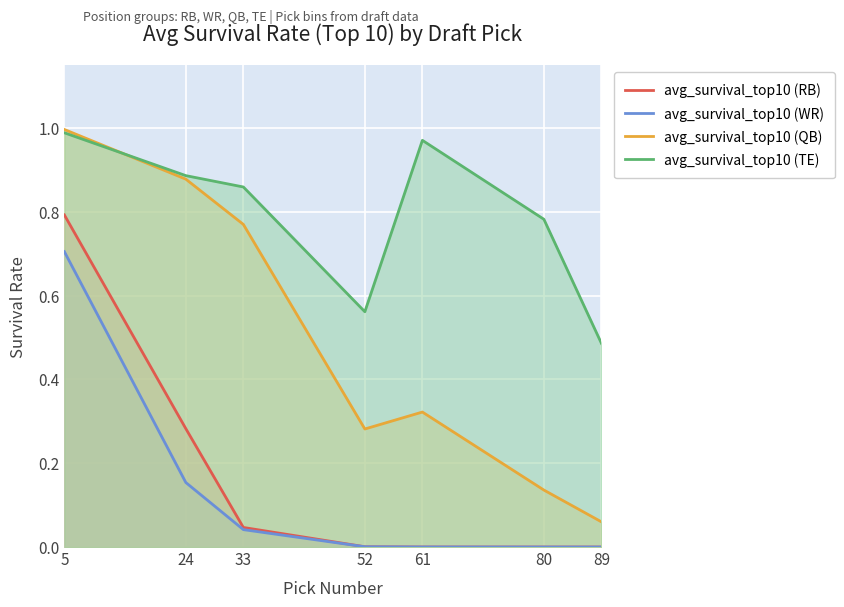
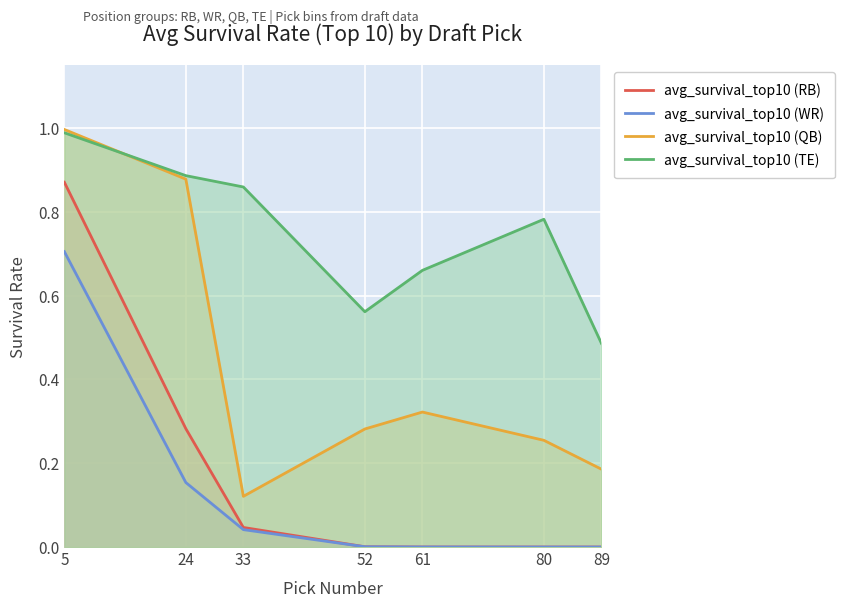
  {
    "avg_survival_top10 (RB)": {
-     "5": 0.79,
+     "5": 0.87,
      "24": 0.28
    },
    "avg_survival_top10 (WR)": {
      "5": 0.70,
      "24": 0.15
    },
    "avg_survival_top10 (QB)": {
      "5": 1.00,
      "24": 0.88,
-     "33": 0.77,
+     "33": 0.12,
      "52": 0.28,
      "61": 0.32,
-     "80": 0.14,
-     "89": 0.06
+     "80": 0.25,
+     "89": 0.19
    },
    "avg_survival_top10 (TE)": {
      "5": 0.99,
      "24": 0.89,
      "33": 0.86,
      "52": 0.56,
-     "61": 0.97,
+     "61": 0.66,
      "80": 0.78,
      "89": 0.49
    }
  }
